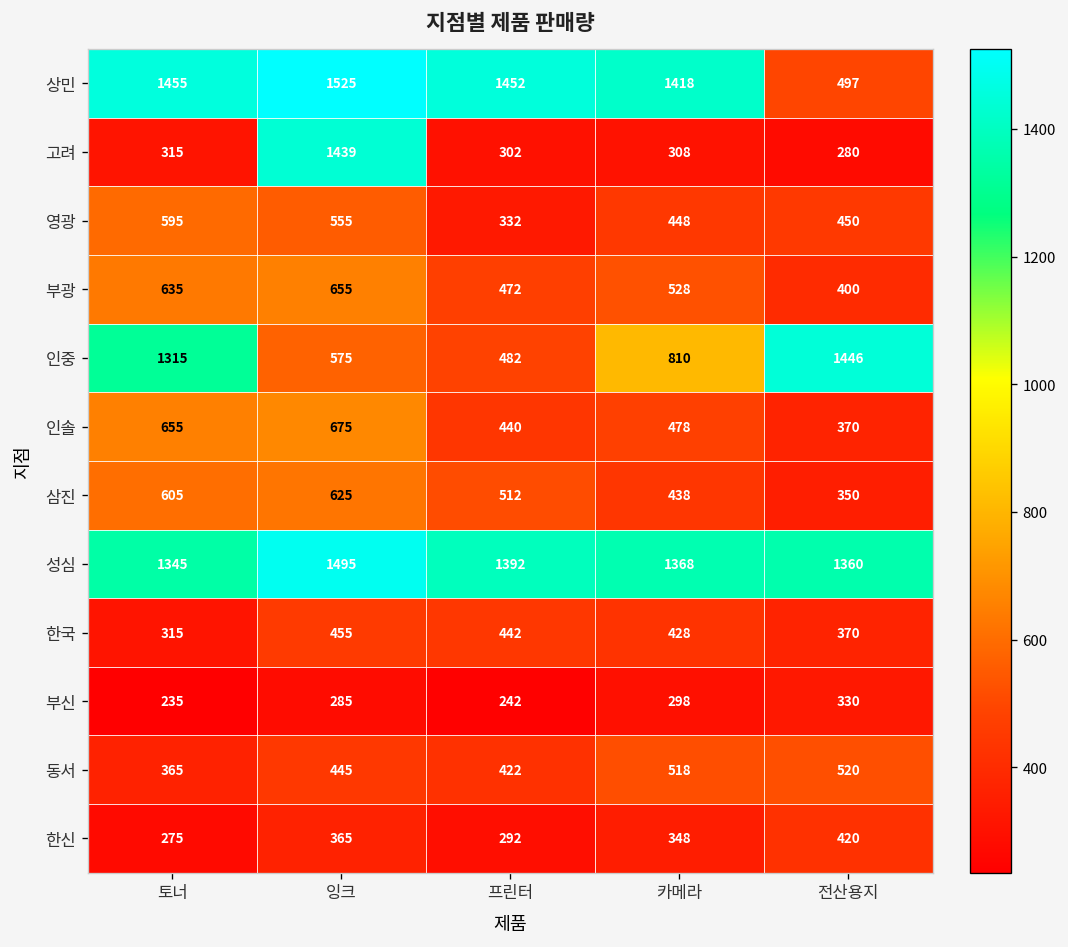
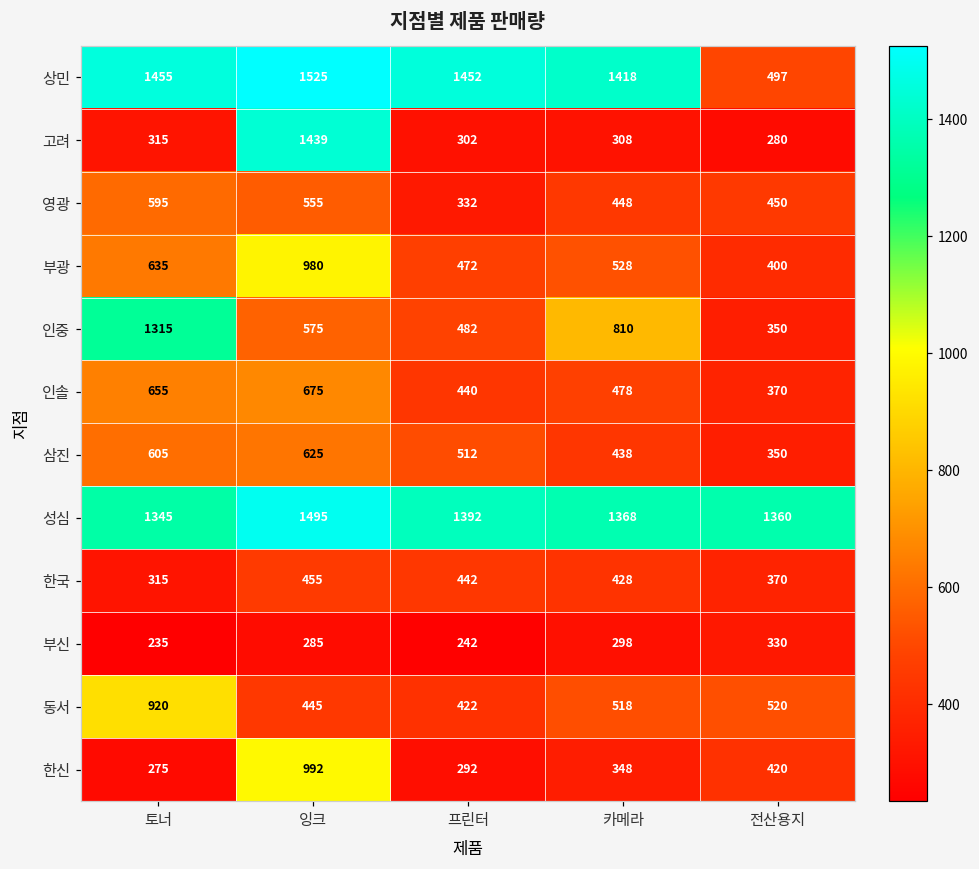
  {
    "상민": {
      "토너": 1455,
      "잉크": 1525,
      "프린터": 1452,
      "카메라": 1418,
      "전산용지": 497
    },
    "고려": {
      "토너": 315,
      "잉크": 1439,
      "프린터": 302,
      "카메라": 308,
      "전산용지": 280
    },
    "영광": {
      "토너": 595,
      "잉크": 555,
      "프린터": 332,
      "카메라": 448,
      "전산용지": 450
    },
    "부광": {
      "토너": 635,
-     "잉크": 655,
+     "잉크": 980,
      "프린터": 472,
      "카메라": 528,
      "전산용지": 400
    },
    "인중": {
      "토너": 1315,
      "잉크": 575,
      "프린터": 482,
      "카메라": 810,
-     "전산용지": 1446
+     "전산용지": 350
    },
    "인솔": {
      "토너": 655,
      "잉크": 675,
      "프린터": 440,
      "카메라": 478,
      "전산용지": 370
    },
    "삼진": {
      "토너": 605,
      "잉크": 625,
      "프린터": 512,
      "카메라": 438,
      "전산용지": 350
    },
    "성심": {
      "토너": 1345,
      "잉크": 1495,
      "프린터": 1392,
      "카메라": 1368,
      "전산용지": 1360
    },
    "한국": {
      "토너": 315,
      "잉크": 455,
      "프린터": 442,
      "카메라": 428,
      "전산용지": 370
    },
    "부신": {
      "토너": 235,
      "잉크": 285,
      "프린터": 242,
      "카메라": 298,
      "전산용지": 330
    },
    "동서": {
-     "토너": 365,
+     "토너": 920,
      "잉크": 445,
      "프린터": 422,
      "카메라": 518,
      "전산용지": 520
    },
    "한신": {
      "토너": 275,
-     "잉크": 365,
+     "잉크": 992,
      "프린터": 292,
      "카메라": 348,
      "전산용지": 420
    }
  }
